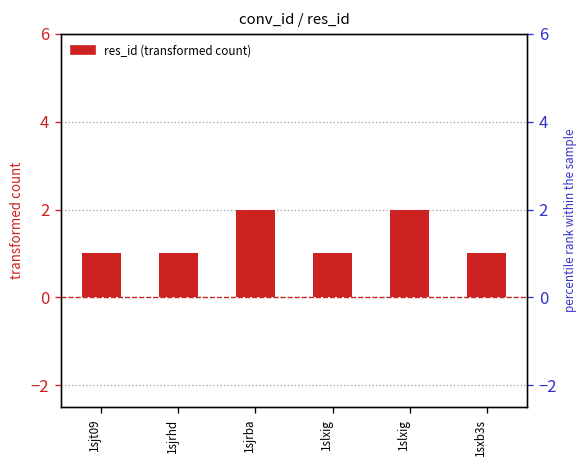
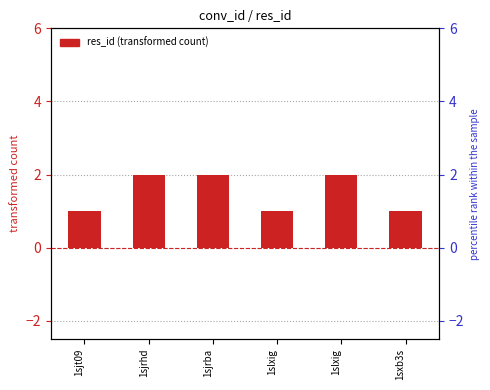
  {
    "1sjt09": 1,
-   "1sjrhd": 1,
+   "1sjrhd": 2,
    "1sjrba": 2,
    "1sxb3s": 1
  }
